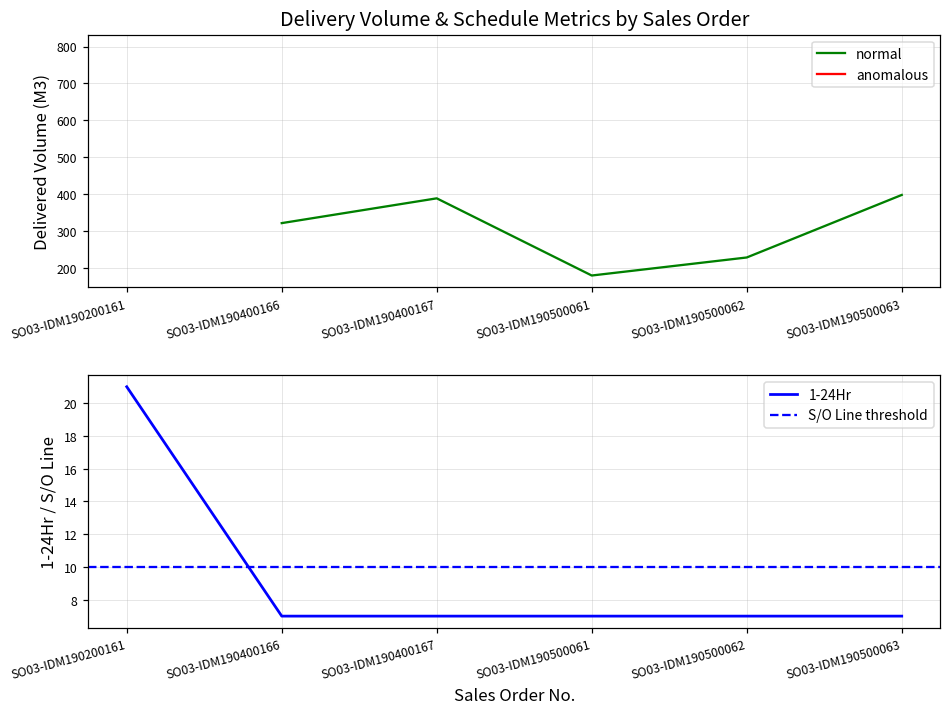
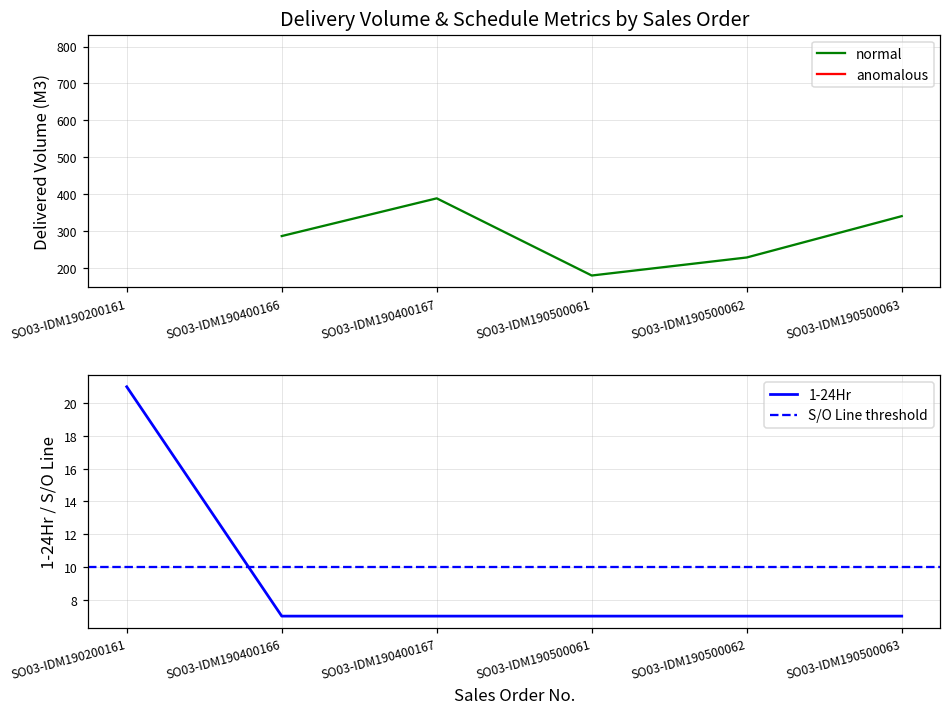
  {
    "Delivery Volume & Schedule Metrics by Sales Order": {
      "normal": {
-       "SO03-IDM190400166": 320,
+       "SO03-IDM190400166": 290,
        "SO03-IDM190400167": 390,
        "SO03-IDM190500061": 180,
        "SO03-IDM190500062": 230,
-       "SO03-IDM190500063": 400
+       "SO03-IDM190500063": 340
      },
      "anomalous": {
        "SO03-IDM190200161": 800
      }
    }
  }
